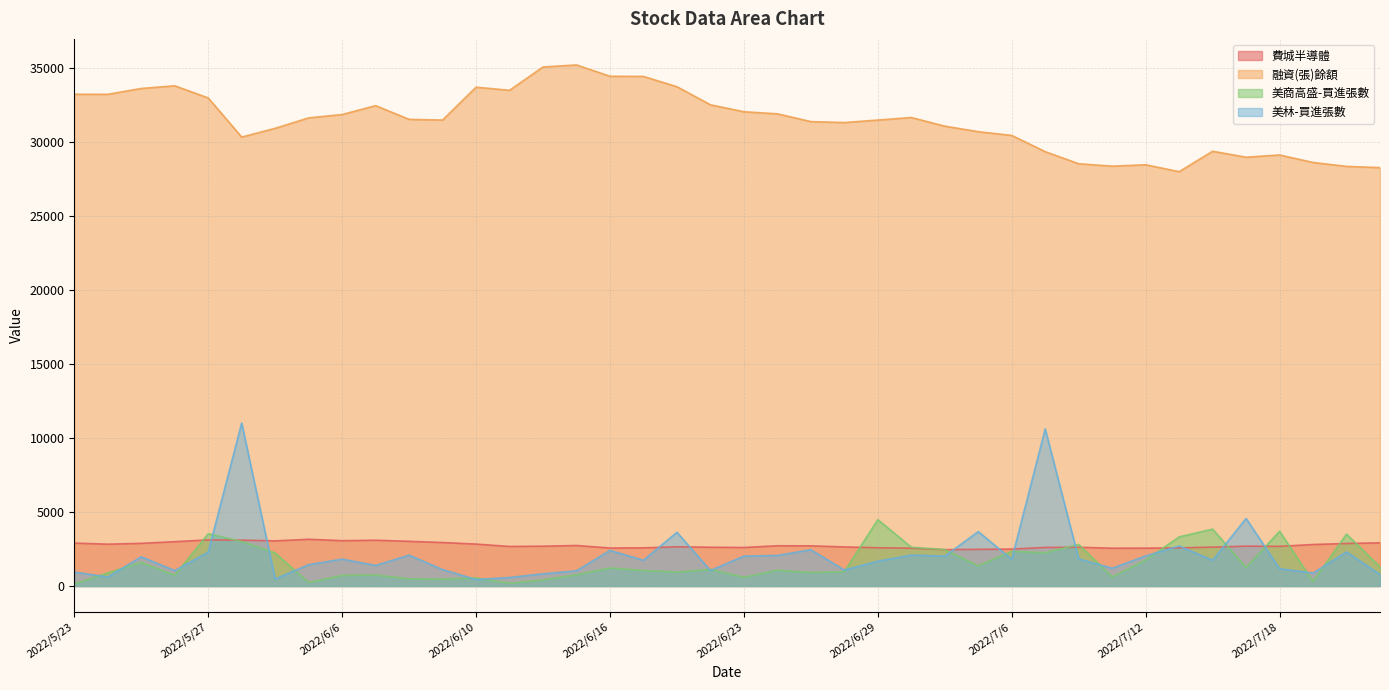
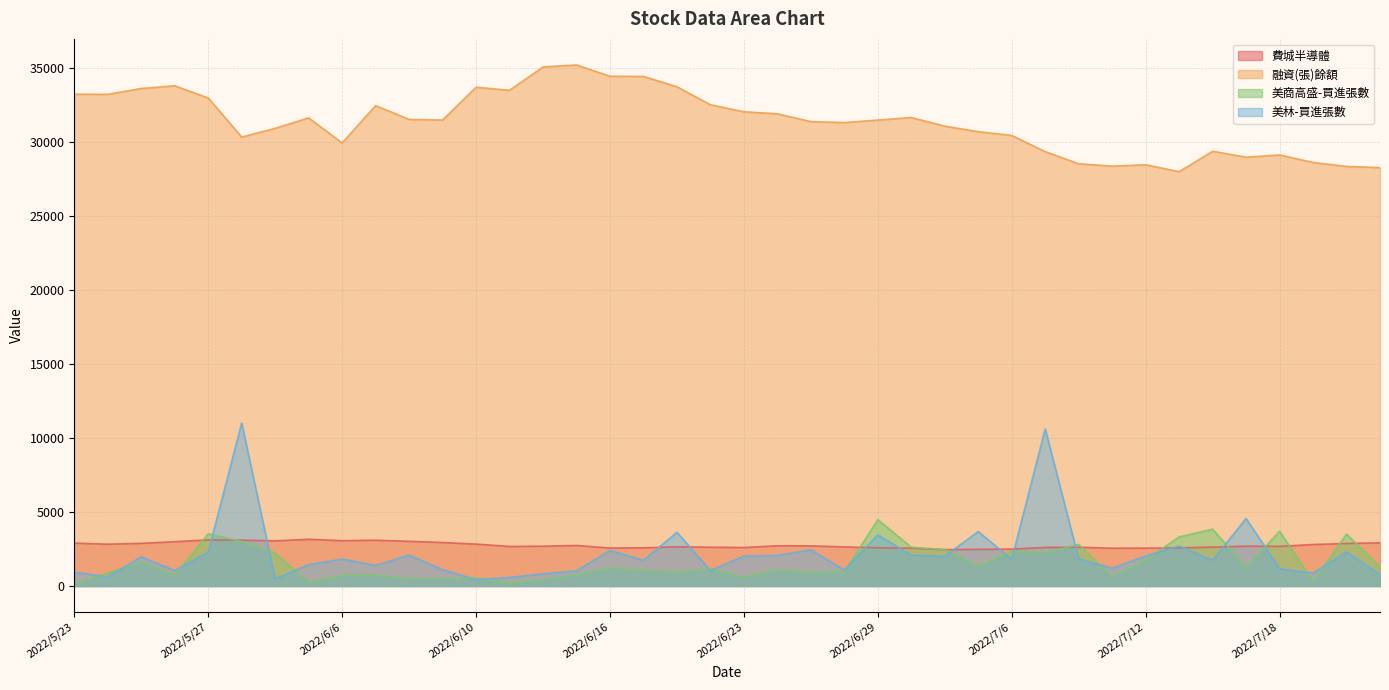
  {
    "費城半導體": {
      "2022/5/23": 2900,
      "2022/5/27": 3100,
      "2022/6/6": 3100,
      "2022/6/10": 2800,
      "2022/6/23": 2600,
      "2022/6/29": 2600,
      "2022/7/12": 2600,
      "2022/7/18": 2700
    },
    "融資(張)餘額": {
      "2022/5/23": 33200,
      "2022/5/27": 33000,
-     "2022/6/6": 31800,
+     "2022/6/6": 29900,
      "2022/6/10": 33700,
      "2022/6/16": 34400,
      "2022/6/23": 32000,
      "2022/6/29": 31500,
      "2022/7/6": 30400,
      "2022/7/12": 28400,
      "2022/7/18": 29100
    },
    "美商高盛-買進張數": {
      "2022/5/23": 100,
      "2022/5/27": 3500,
      "2022/6/6": 700,
      "2022/6/16": 1200,
      "2022/6/23": 600,
      "2022/6/29": 4500,
      "2022/7/12": 1700,
      "2022/7/18": 3700
    },
    "美林-買進張數": {
      "2022/5/23": 900,
      "2022/5/27": 2300,
      "2022/6/6": 1800,
      "2022/6/23": 2000,
-     "2022/6/29": 1700,
+     "2022/6/29": 3500,
      "2022/7/6": 1800,
      "2022/7/12": 2000,
      "2022/7/18": 1200
    }
  }
